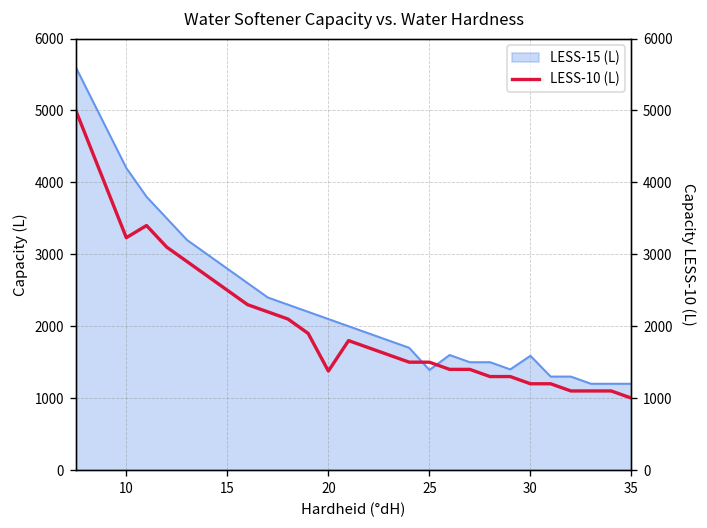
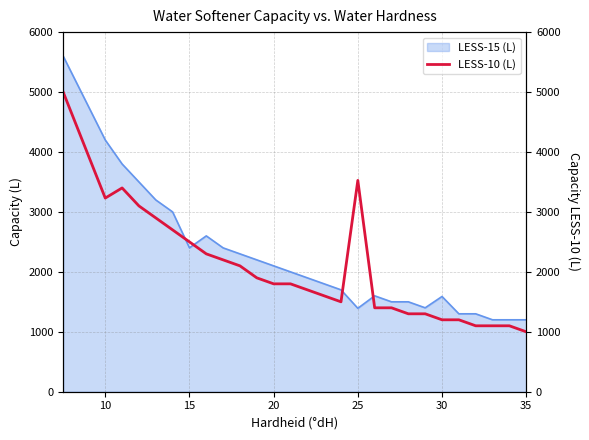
  {
    "LESS-15 (L)": {
      "10": 4200,
-     "15": 2800,
+     "15": 2400,
      "20": 2100,
      "25": 1400,
      "30": 1600,
      "35": 1200
    },
    "LESS-10 (L)": {
      "10": 3200,
      "15": 2500,
-     "20": 1400,
-     "25": 1500,
+     "20": 1800,
+     "25": 3500,
      "30": 1200,
      "35": 1000
    }
  }
